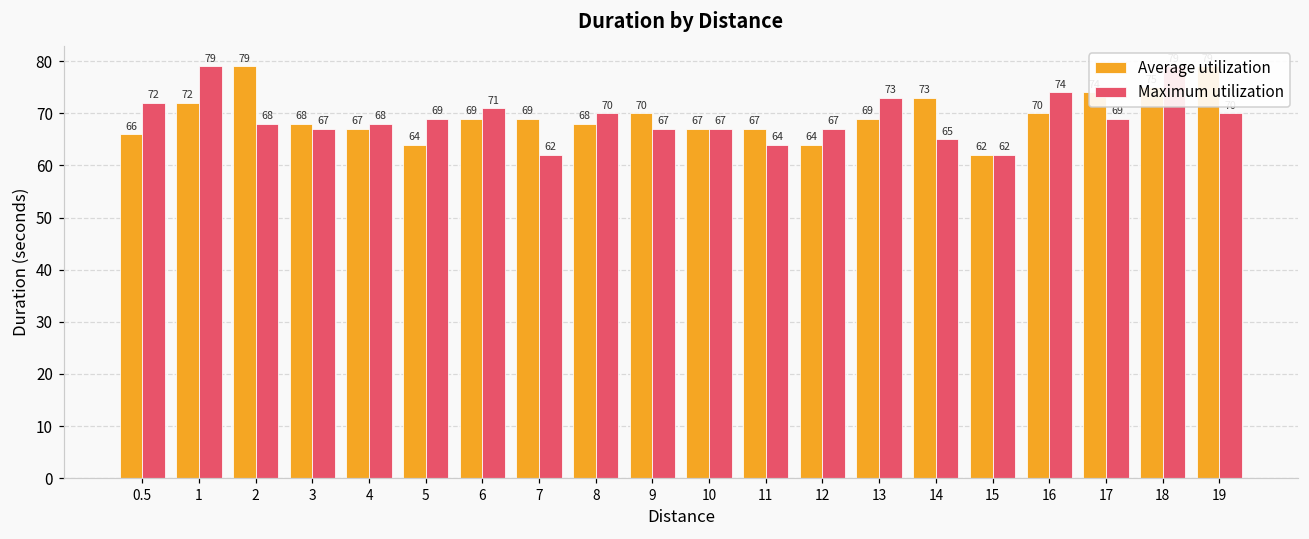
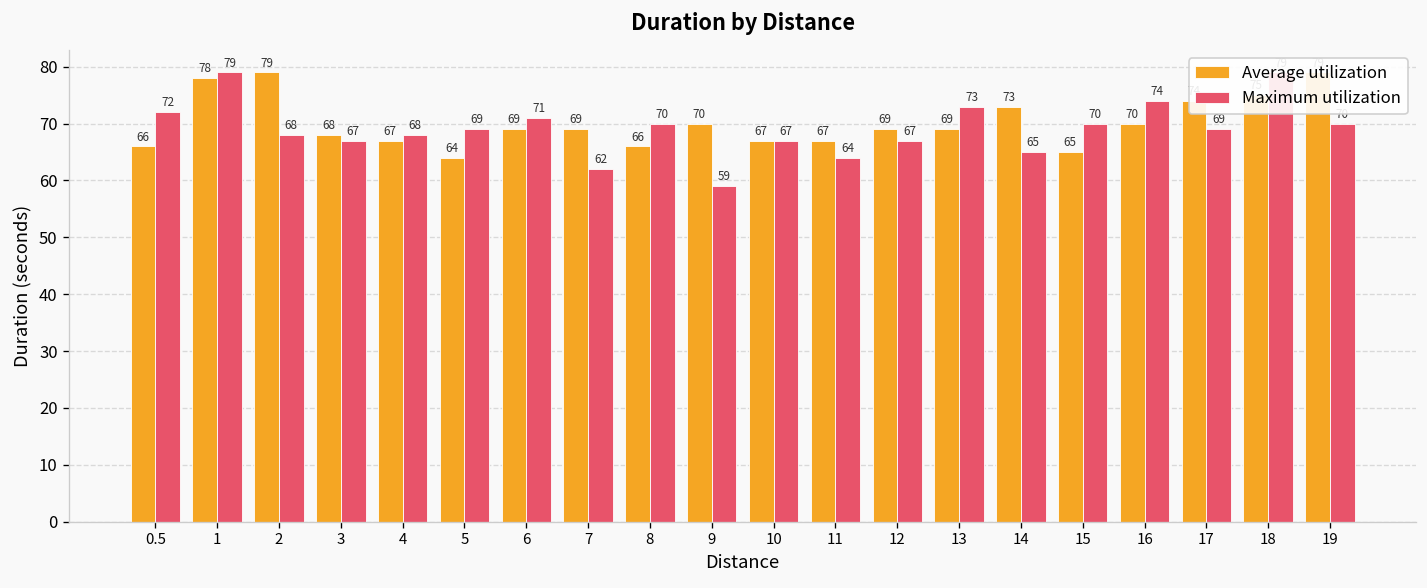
  {
    "Average utilization": {
      "0.5": 66,
-     "1": 72,
+     "1": 78,
      "2": 79,
      "3": 68,
      "4": 67,
      "5": 64,
      "6": 69,
      "7": 69,
-     "8": 68,
+     "8": 66,
      "9": 70,
      "10": 67,
      "11": 67,
-     "12": 64,
+     "12": 69,
      "13": 69,
      "14": 73,
-     "15": 62,
+     "15": 65,
      "16": 70
    },
    "Maximum utilization": {
      "0.5": 72,
      "1": 79,
      "2": 68,
      "3": 67,
      "4": 68,
      "5": 69,
      "6": 71,
      "7": 62,
      "8": 70,
-     "9": 67,
+     "9": 59,
      "10": 67,
      "11": 64,
      "12": 67,
      "13": 73,
      "14": 65,
-     "15": 62,
+     "15": 70,
      "16": 74,
      "17": 69
    }
  }
